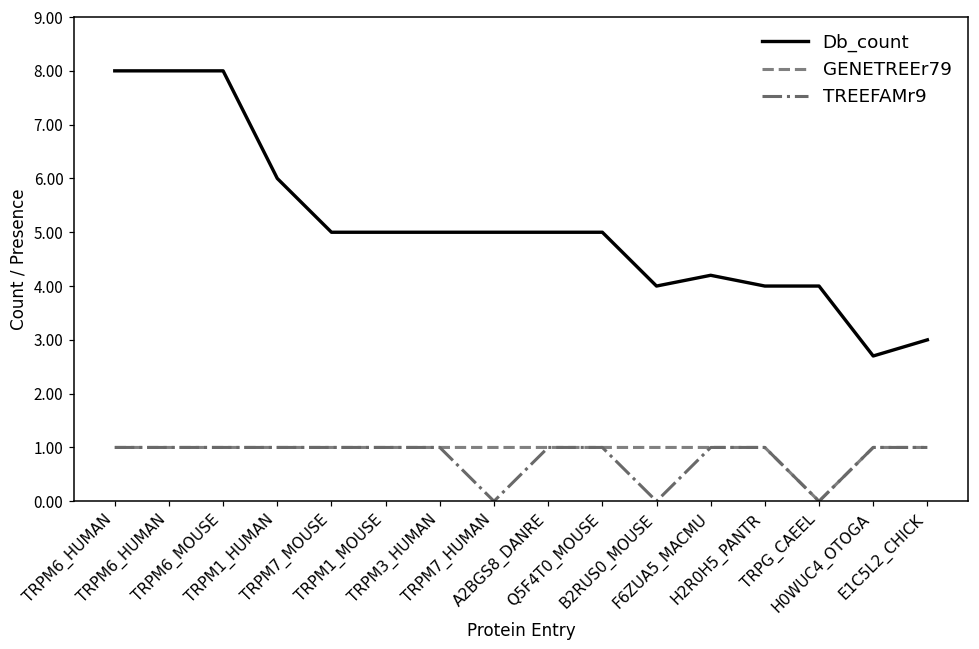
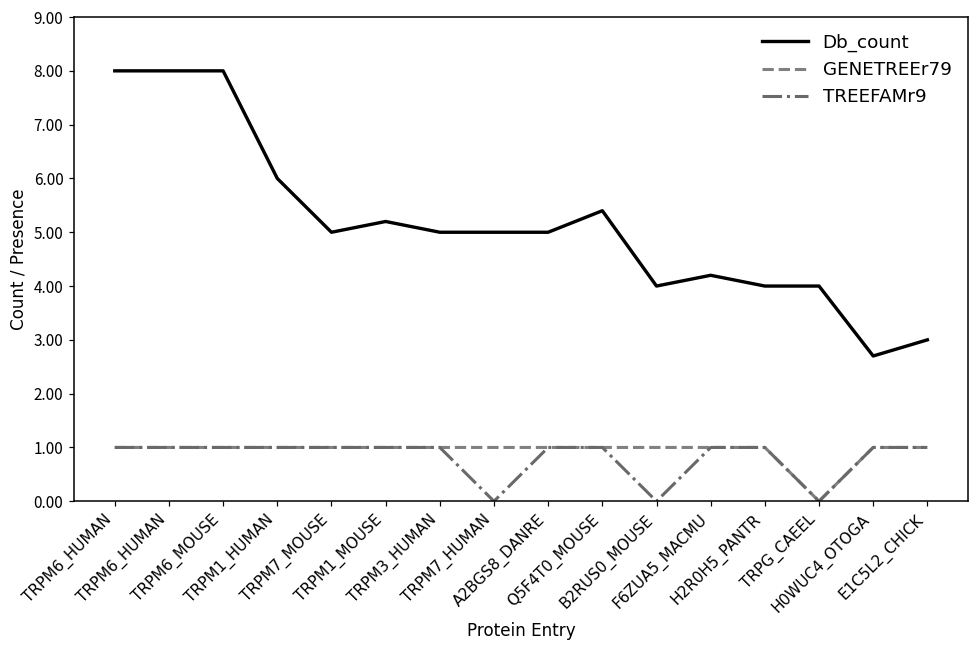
  {
    "Db_count": {
      "TRPM6_MOUSE": 8.0,
      "TRPM1_HUMAN": 6.0,
      "TRPM7_MOUSE": 5.0,
-     "TRPM1_MOUSE": 5.0,
+     "TRPM1_MOUSE": 5.2,
      "TRPM3_HUMAN": 5.0,
      "TRPM7_HUMAN": 5.0,
      "A2BGS8_DANRE": 5.0,
-     "Q5F4T0_MOUSE": 5.0,
+     "Q5F4T0_MOUSE": 5.4,
      "B2RUS0_MOUSE": 4.0,
      "F6ZUA5_MACMU": 4.2,
      "H2R0H5_PANTR": 4.0,
      "TRPG_CAEEL": 4.0,
      "H0WUC4_OTOGA": 2.7,
      "E1C5L2_CHICK": 3.0
    }
  }
